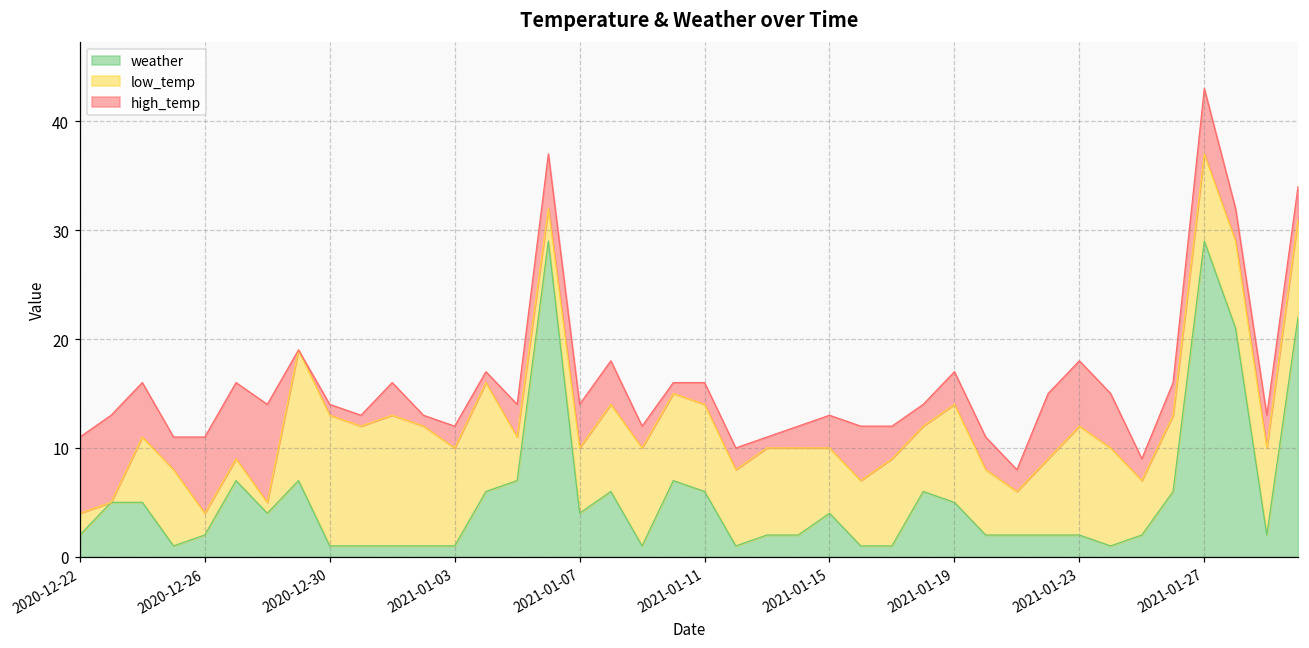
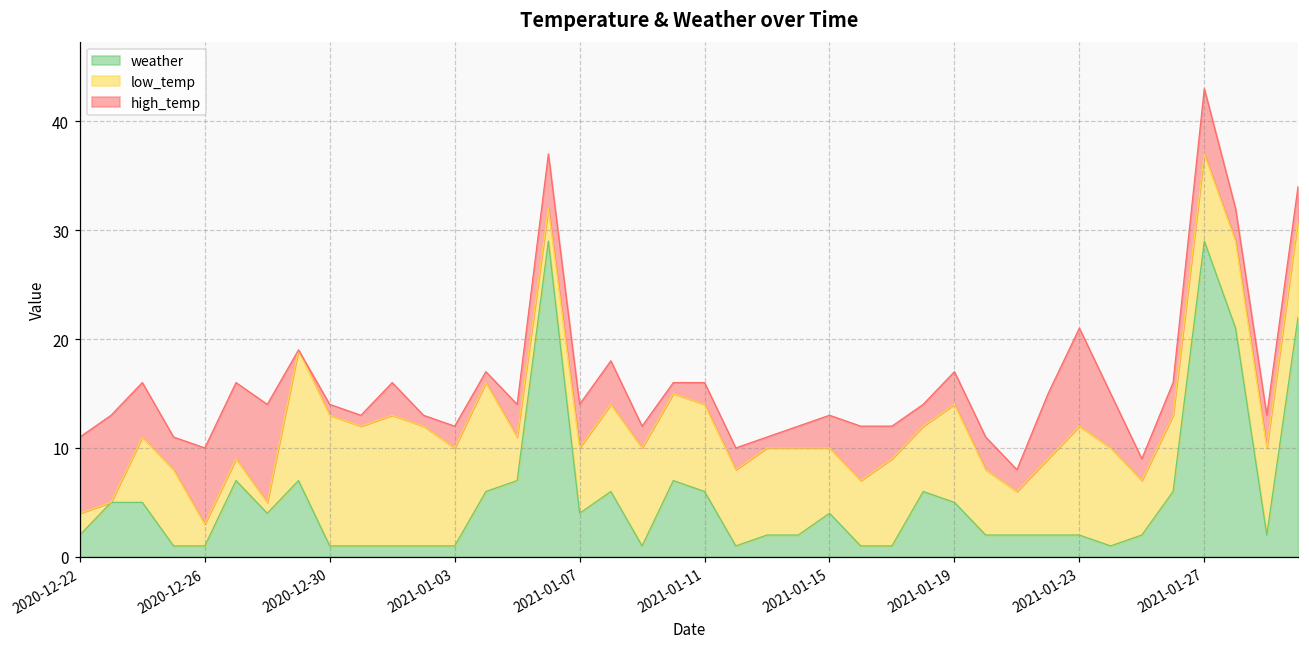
  {
    "weather": {
      "2020-12-22": 2,
-     "2020-12-26": 2,
+     "2020-12-26": 1,
      "2020-12-30": 1,
      "2021-01-03": 1,
      "2021-01-07": 4,
      "2021-01-11": 6,
      "2021-01-15": 4,
      "2021-01-19": 5,
      "2021-01-23": 2,
      "2021-01-27": 29
    },
    "low_temp": {
      "2020-12-22": 2,
      "2020-12-26": 2,
      "2020-12-30": 12,
      "2021-01-03": 9,
      "2021-01-07": 6,
      "2021-01-11": 8,
      "2021-01-15": 6,
      "2021-01-19": 9,
      "2021-01-23": 10,
      "2021-01-27": 8
    },
    "high_temp": {
      "2020-12-22": 7,
      "2020-12-26": 7,
      "2020-12-30": 1,
      "2021-01-03": 2,
      "2021-01-07": 4,
      "2021-01-11": 2,
      "2021-01-15": 3,
      "2021-01-19": 3,
-     "2021-01-23": 6,
+     "2021-01-23": 9,
      "2021-01-27": 6
    }
  }
